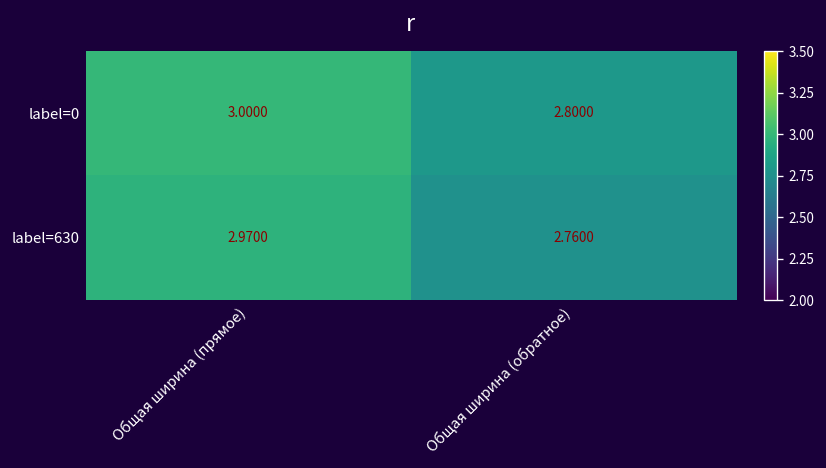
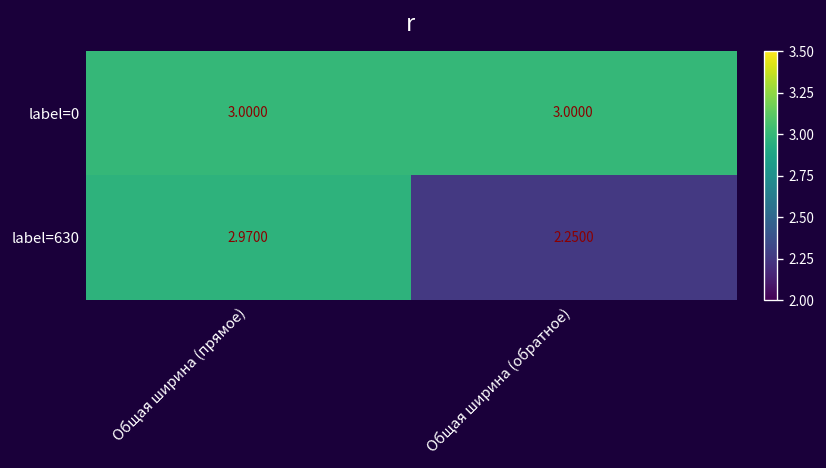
  {
    "label=0": {
      "Общая ширина (прямое)": 3.0000,
-     "Общая ширина (обратное)": 2.8000
+     "Общая ширина (обратное)": 3.0000
    },
    "label=630": {
      "Общая ширина (прямое)": 2.9700,
-     "Общая ширина (обратное)": 2.7600
+     "Общая ширина (обратное)": 2.2500
    }
  }
